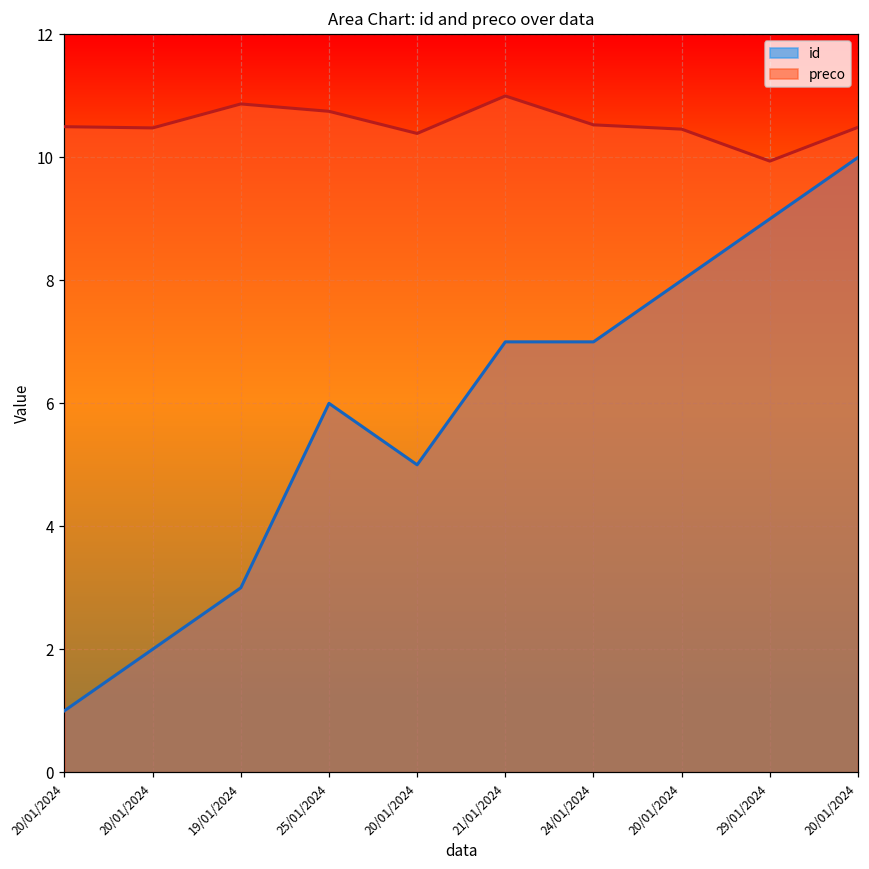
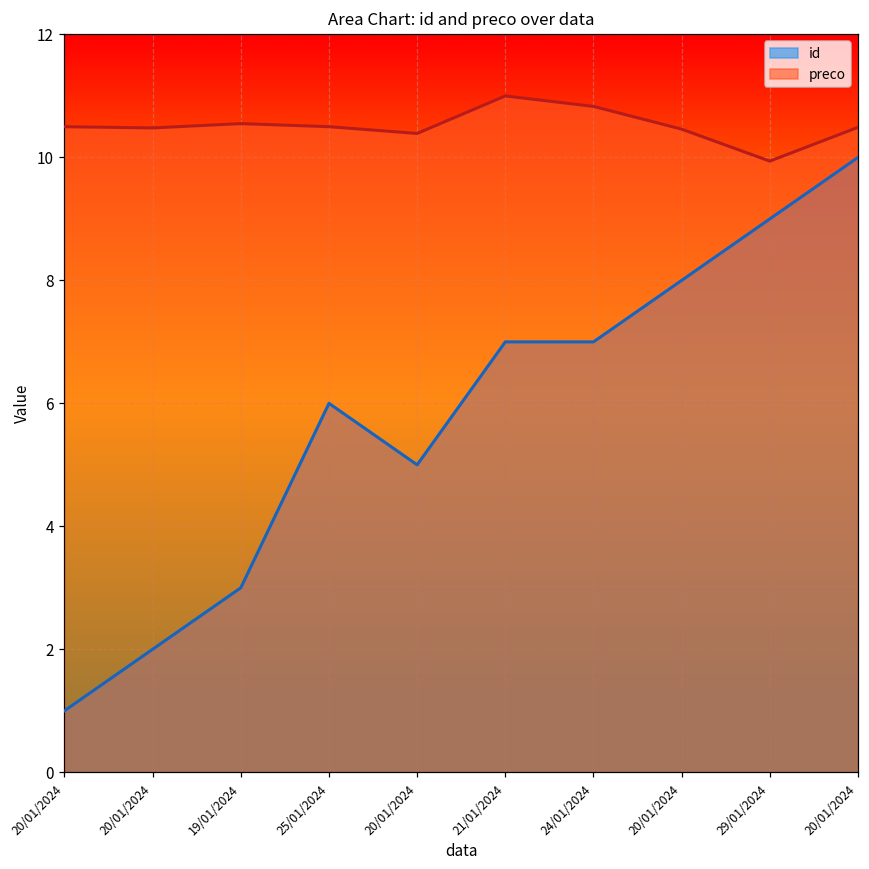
  {
    "id": {
      "19/01/2024": 3.0,
      "25/01/2024": 6.0,
      "21/01/2024": 7.0,
      "24/01/2024": 7.0,
      "29/01/2024": 9.0
    },
    "preco": {
-     "19/01/2024": 10.9,
-     "25/01/2024": 10.8,
+     "19/01/2024": 10.6,
+     "25/01/2024": 10.5,
      "21/01/2024": 11.0,
-     "24/01/2024": 10.5,
+     "24/01/2024": 10.8,
      "29/01/2024": 9.9
    }
  }
